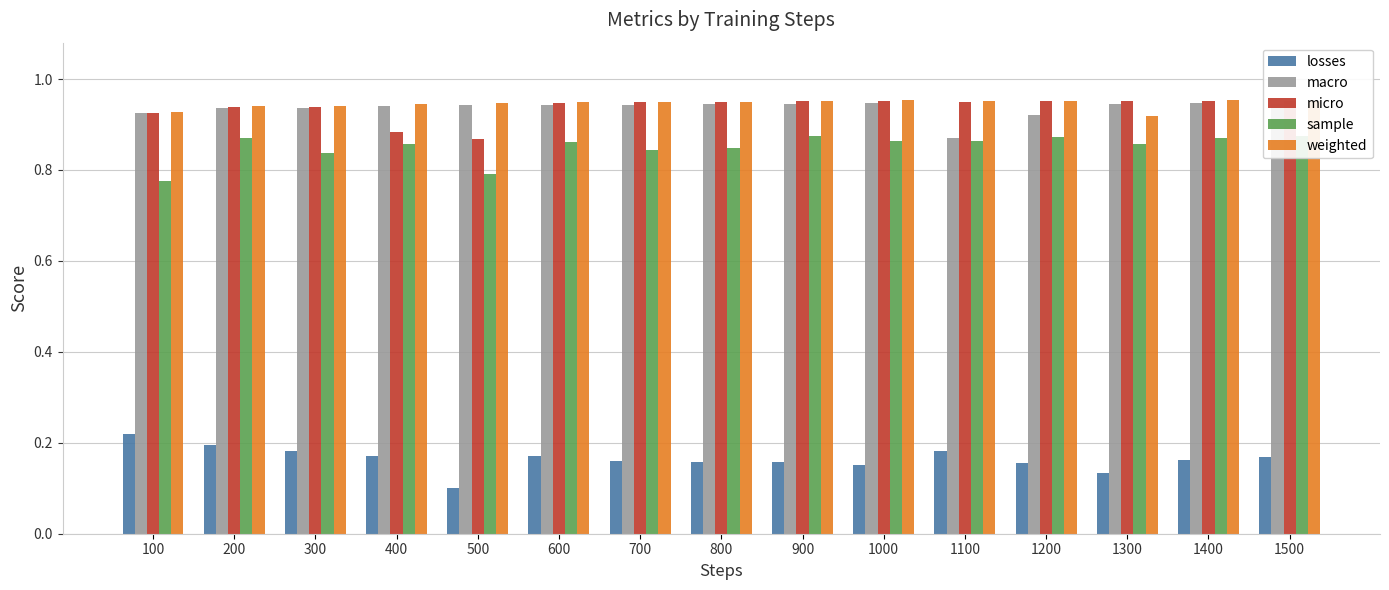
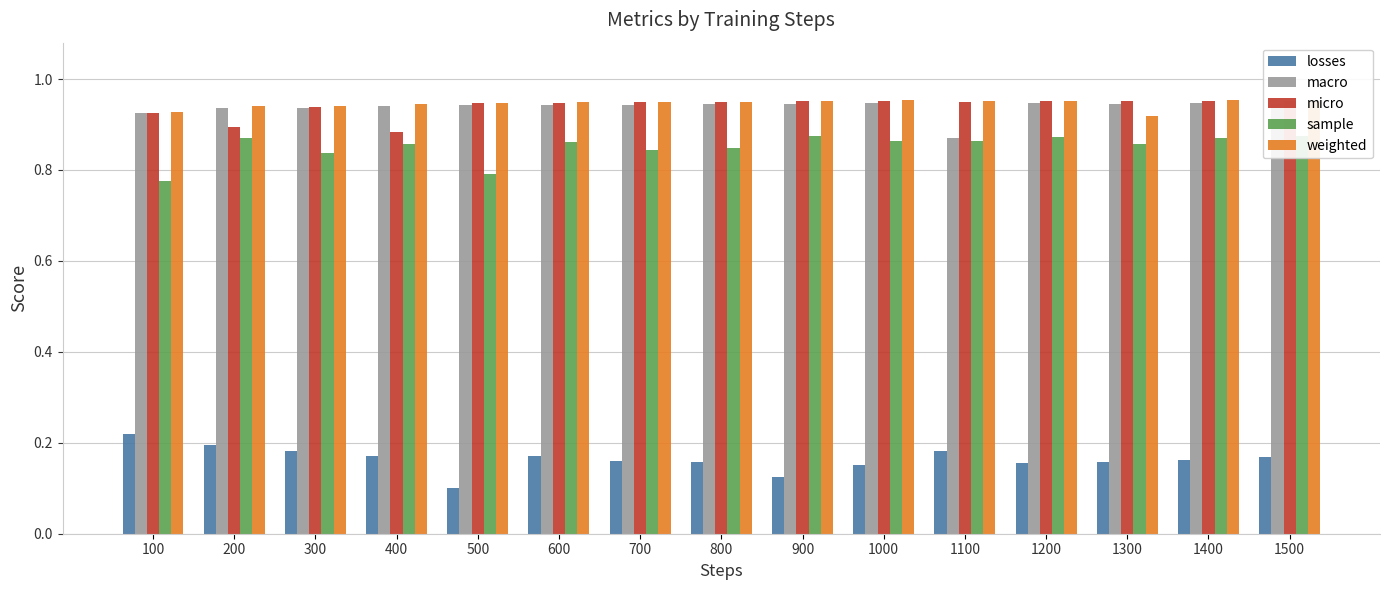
  {
    "losses": {
      "100": 0.22,
      "200": 0.20,
      "300": 0.18,
      "400": 0.17,
      "500": 0.10,
      "600": 0.17,
      "700": 0.16,
      "800": 0.16,
-     "900": 0.16,
+     "900": 0.12,
      "1000": 0.15,
      "1100": 0.18,
      "1200": 0.16,
-     "1300": 0.13,
+     "1300": 0.16,
      "1400": 0.16,
      "1500": 0.17
    },
    "macro": {
      "100": 0.93,
      "200": 0.94,
      "300": 0.94,
      "400": 0.94,
      "500": 0.94,
      "600": 0.94,
      "700": 0.94,
      "800": 0.94,
      "900": 0.95,
      "1000": 0.95,
      "1100": 0.87,
-     "1200": 0.92,
+     "1200": 0.95,
      "1300": 0.95,
      "1400": 0.95
    },
    "micro": {
      "100": 0.93,
-     "200": 0.94,
+     "200": 0.89,
      "300": 0.94,
      "400": 0.88,
-     "500": 0.87,
+     "500": 0.95,
      "600": 0.95,
      "700": 0.95,
      "800": 0.95,
      "900": 0.95,
      "1000": 0.95,
      "1100": 0.95,
      "1200": 0.95,
      "1300": 0.95,
      "1400": 0.95
    },
    "sample": {
      "100": 0.78,
      "200": 0.87,
      "300": 0.84,
      "400": 0.86,
      "500": 0.79,
      "600": 0.86,
      "700": 0.84,
      "800": 0.85,
      "900": 0.87,
      "1000": 0.86,
      "1100": 0.86,
      "1200": 0.87,
      "1300": 0.86,
      "1400": 0.87
    },
    "weighted": {
      "100": 0.93,
      "200": 0.94,
      "300": 0.94,
      "400": 0.95,
      "500": 0.95,
      "600": 0.95,
      "700": 0.95,
      "800": 0.95,
      "900": 0.95,
      "1000": 0.95,
      "1100": 0.95,
      "1200": 0.95,
      "1300": 0.92,
      "1400": 0.95
    }
  }
